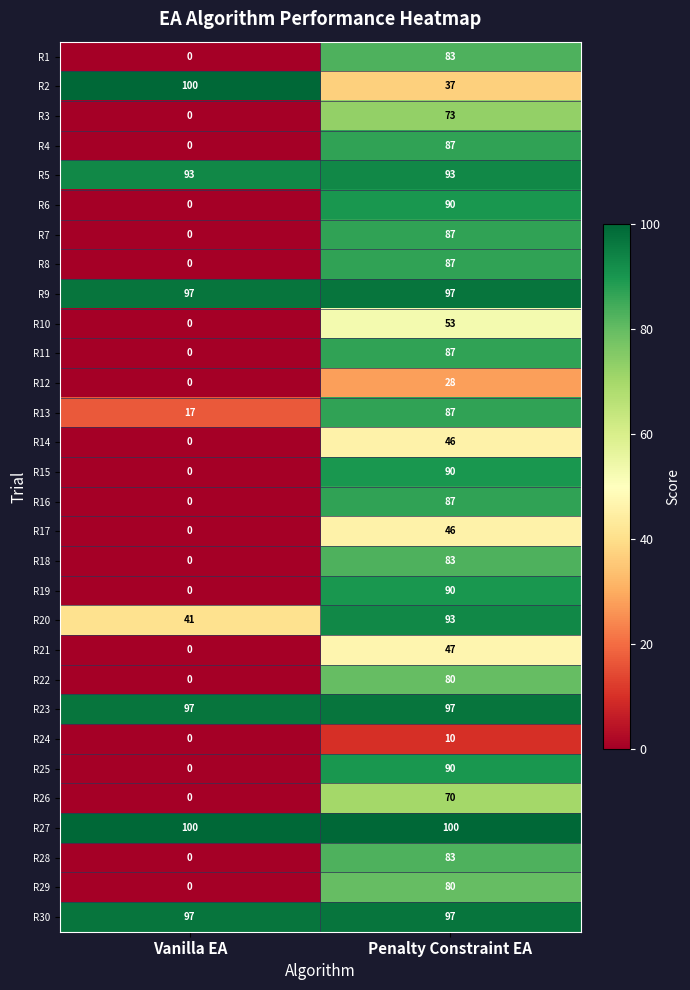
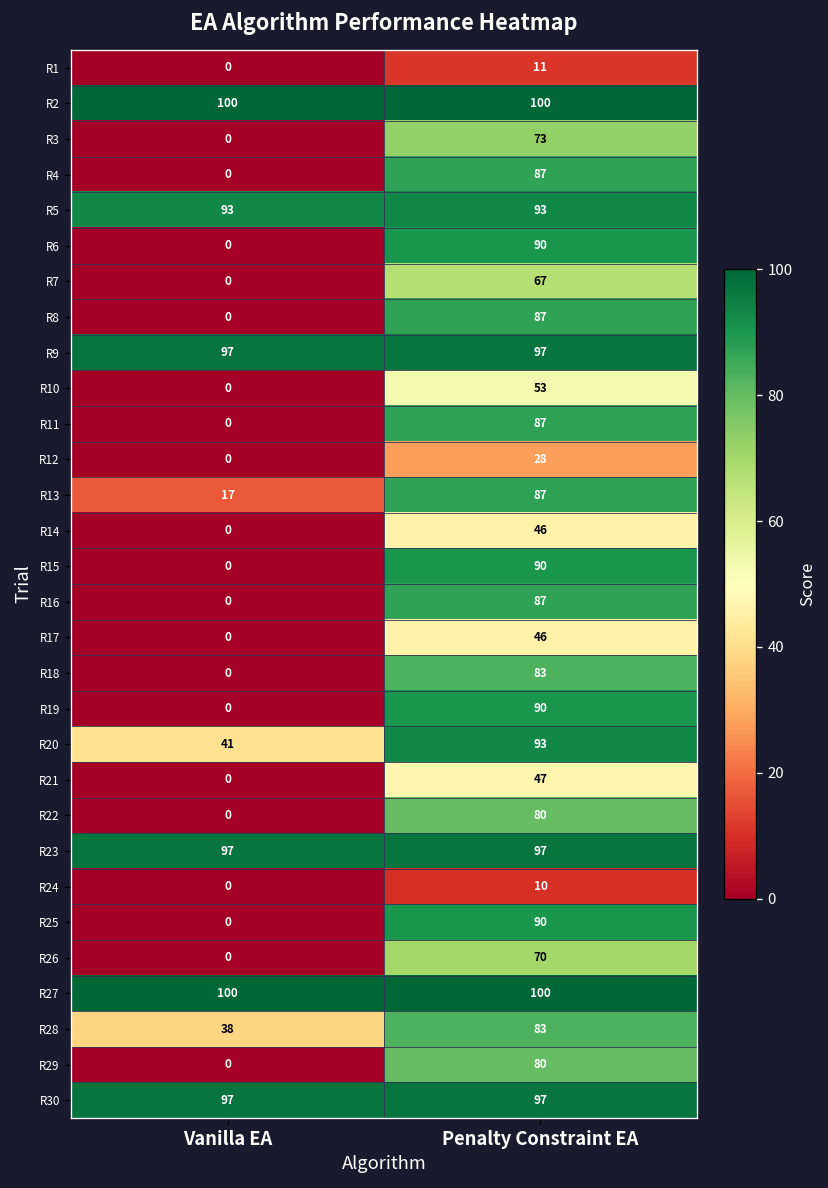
  {
    "R1": {
      "Vanilla EA": 0,
-     "Penalty Constraint EA": 83
+     "Penalty Constraint EA": 11
    },
    "R2": {
      "Vanilla EA": 100,
-     "Penalty Constraint EA": 37
+     "Penalty Constraint EA": 100
    },
    "R3": {
      "Vanilla EA": 0,
      "Penalty Constraint EA": 73
    },
    "R4": {
      "Vanilla EA": 0,
      "Penalty Constraint EA": 87
    },
    "R5": {
      "Vanilla EA": 93,
      "Penalty Constraint EA": 93
    },
    "R6": {
      "Vanilla EA": 0,
      "Penalty Constraint EA": 90
    },
    "R7": {
      "Vanilla EA": 0,
-     "Penalty Constraint EA": 87
+     "Penalty Constraint EA": 67
    },
    "R8": {
      "Vanilla EA": 0,
      "Penalty Constraint EA": 87
    },
    "R9": {
      "Vanilla EA": 97,
      "Penalty Constraint EA": 97
    },
    "R10": {
      "Vanilla EA": 0,
      "Penalty Constraint EA": 53
    },
    "R11": {
      "Vanilla EA": 0,
      "Penalty Constraint EA": 87
    },
    "R12": {
      "Vanilla EA": 0,
      "Penalty Constraint EA": 28
    },
    "R13": {
      "Vanilla EA": 17,
      "Penalty Constraint EA": 87
    },
    "R14": {
      "Vanilla EA": 0,
      "Penalty Constraint EA": 46
    },
    "R15": {
      "Vanilla EA": 0,
      "Penalty Constraint EA": 90
    },
    "R16": {
      "Vanilla EA": 0,
      "Penalty Constraint EA": 87
    },
    "R17": {
      "Vanilla EA": 0,
      "Penalty Constraint EA": 46
    },
    "R18": {
      "Vanilla EA": 0,
      "Penalty Constraint EA": 83
    },
    "R19": {
      "Vanilla EA": 0,
      "Penalty Constraint EA": 90
    },
    "R20": {
      "Vanilla EA": 41,
      "Penalty Constraint EA": 93
    },
    "R21": {
      "Vanilla EA": 0,
      "Penalty Constraint EA": 47
    },
    "R22": {
      "Vanilla EA": 0,
      "Penalty Constraint EA": 80
    },
    "R23": {
      "Vanilla EA": 97,
      "Penalty Constraint EA": 97
    },
    "R24": {
      "Vanilla EA": 0,
      "Penalty Constraint EA": 10
    },
    "R25": {
      "Vanilla EA": 0,
      "Penalty Constraint EA": 90
    },
    "R26": {
      "Vanilla EA": 0,
      "Penalty Constraint EA": 70
    },
    "R27": {
      "Vanilla EA": 100,
      "Penalty Constraint EA": 100
    },
    "R28": {
-     "Vanilla EA": 0,
+     "Vanilla EA": 38,
      "Penalty Constraint EA": 83
    },
    "R29": {
      "Vanilla EA": 0,
      "Penalty Constraint EA": 80
    },
    "R30": {
      "Vanilla EA": 97,
      "Penalty Constraint EA": 97
    }
  }
